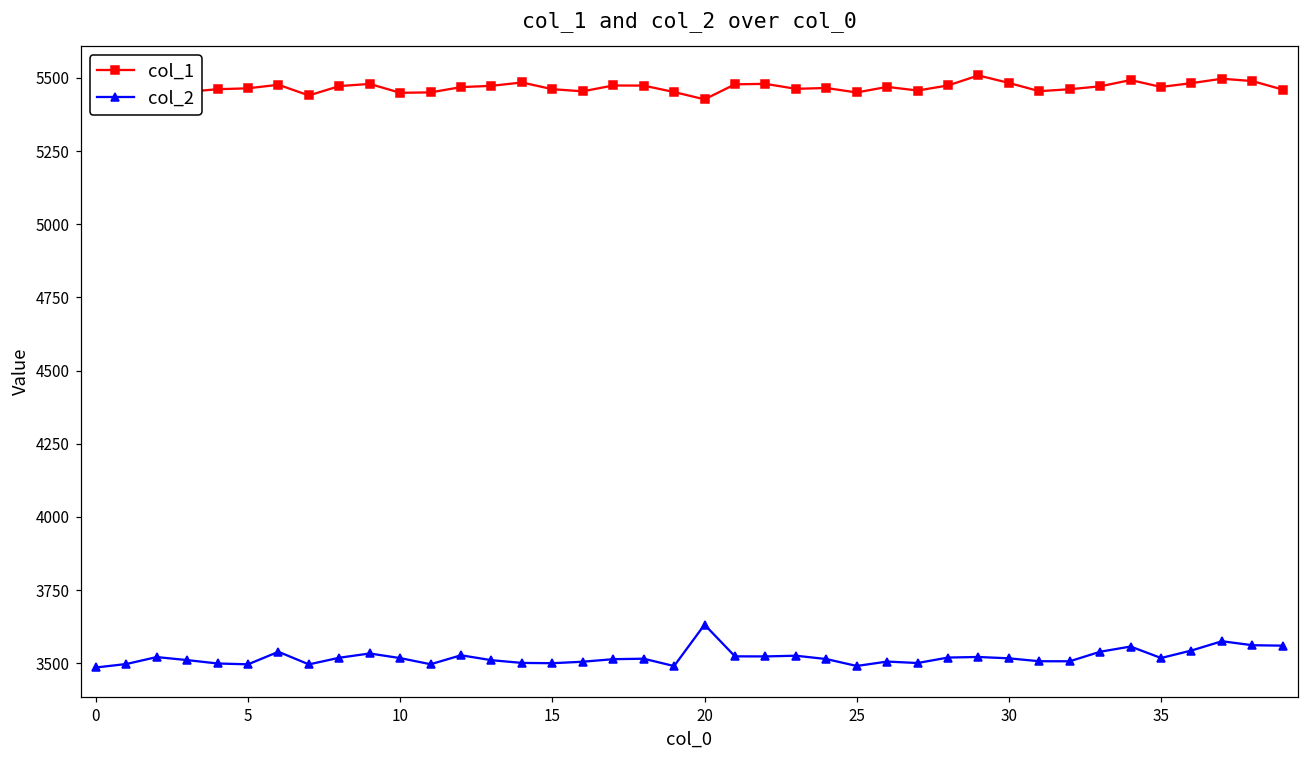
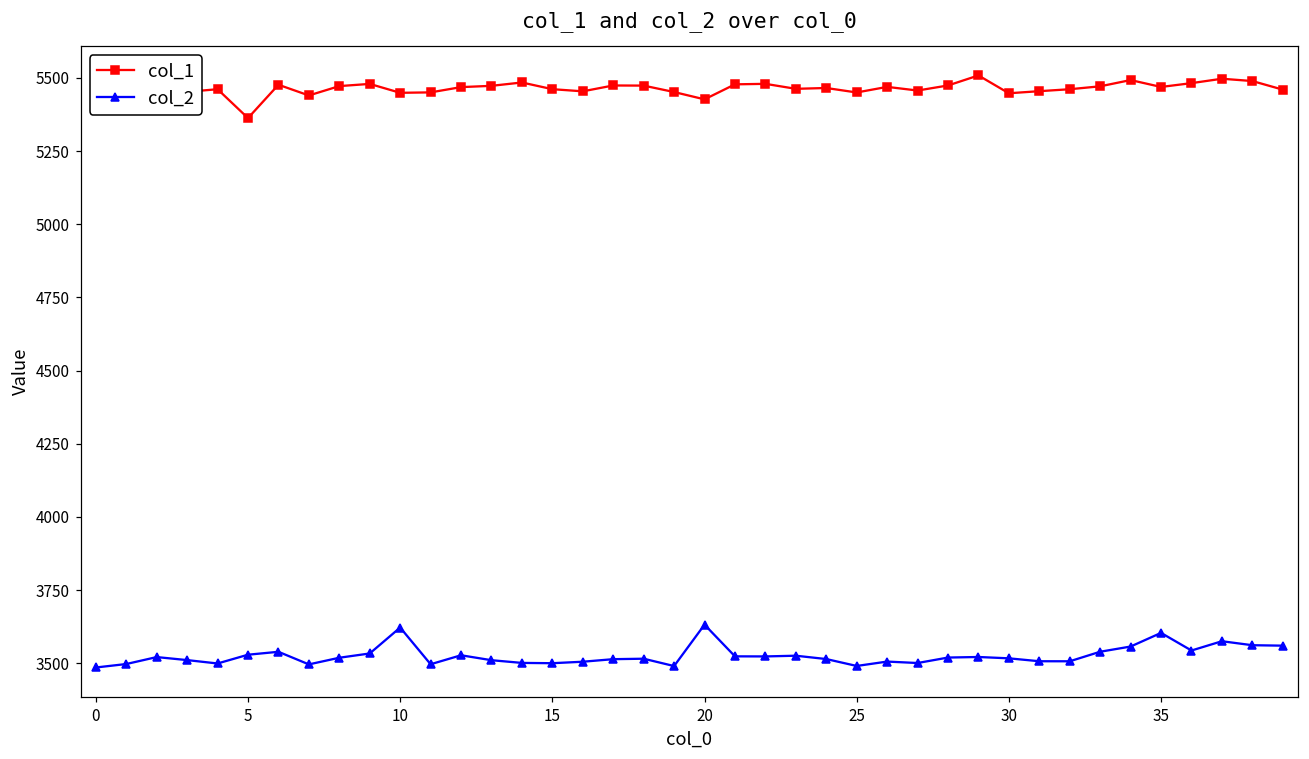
  {
    "col_1": {
-     "5": 5460,
+     "5": 5360,
      "10": 5450,
      "15": 5460,
      "20": 5430,
      "25": 5450,
-     "30": 5480,
+     "30": 5450,
      "35": 5470
    },
    "col_2": {
      "0": 3490,
-     "5": 3500,
-     "10": 3520,
+     "5": 3530,
+     "10": 3620,
      "15": 3500,
      "20": 3630,
      "25": 3490,
      "30": 3520,
-     "35": 3520
+     "35": 3600
    }
  }
